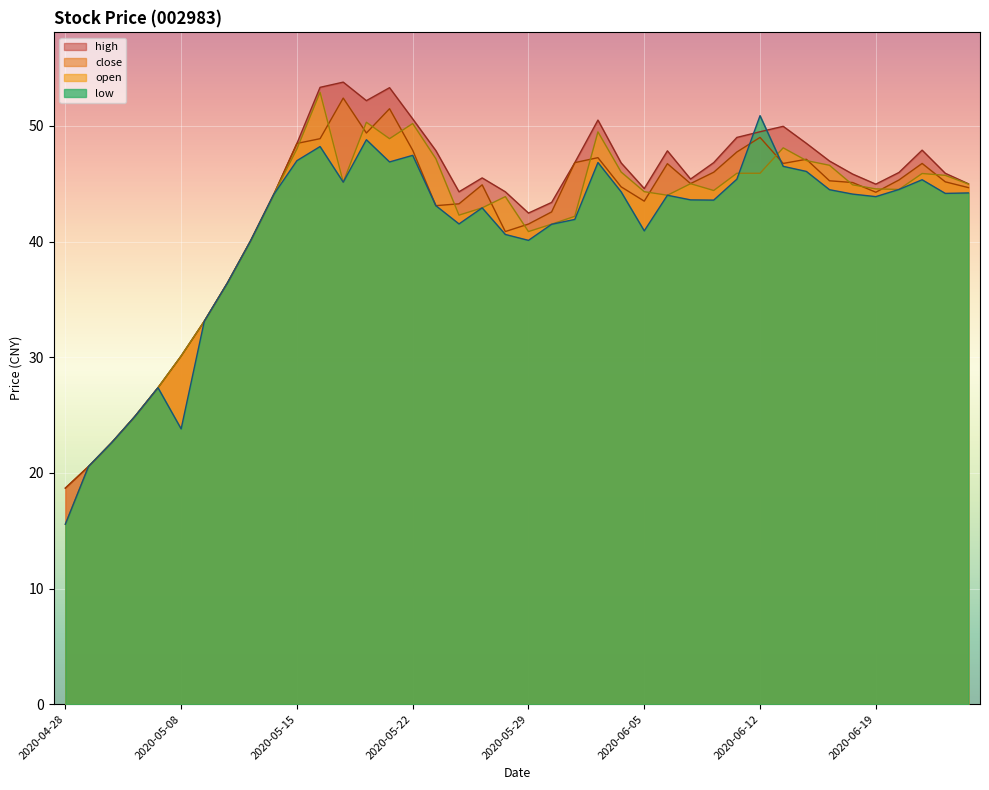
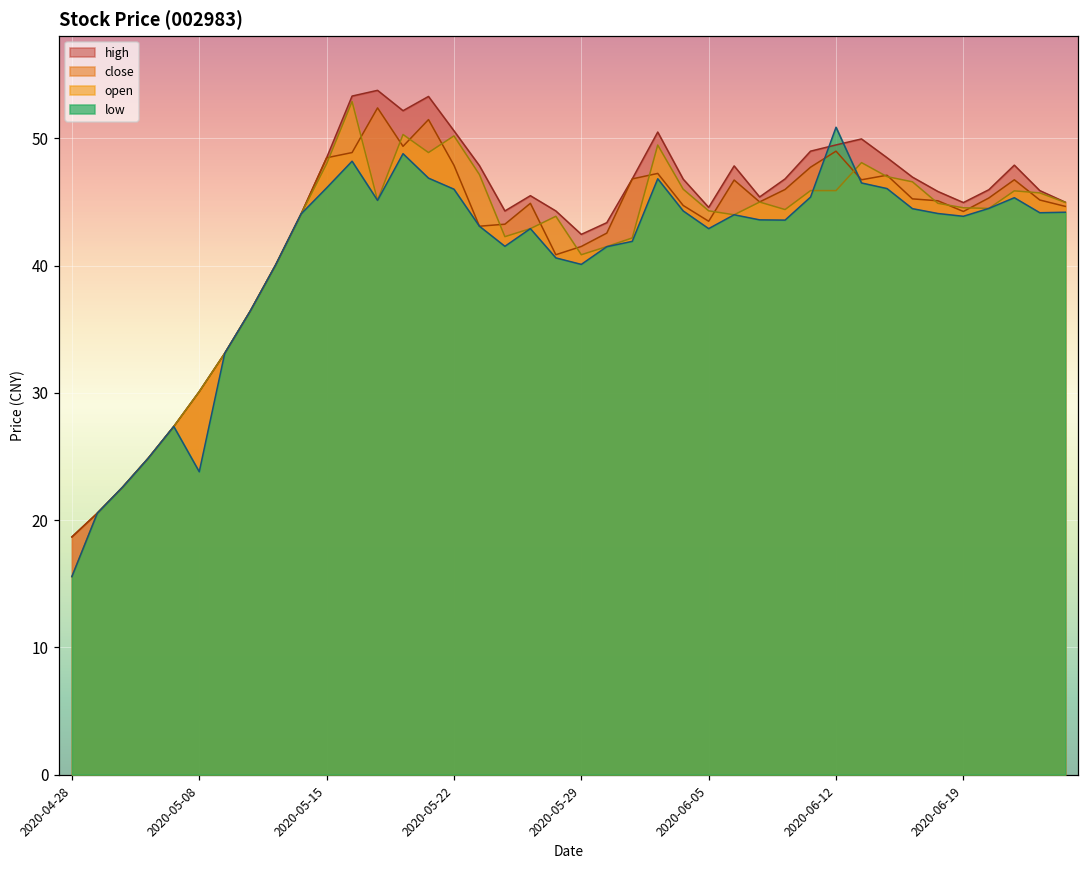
  {
    "low": {
      "2020-05-08": 23.8,
-     "2020-05-15": 47.0,
-     "2020-05-22": 47.5,
+     "2020-05-15": 46.1,
+     "2020-05-22": 46.0,
      "2020-05-29": 40.1,
-     "2020-06-05": 40.9,
+     "2020-06-05": 42.9,
      "2020-06-12": 50.9,
      "2020-06-19": 43.9
    }
  }
